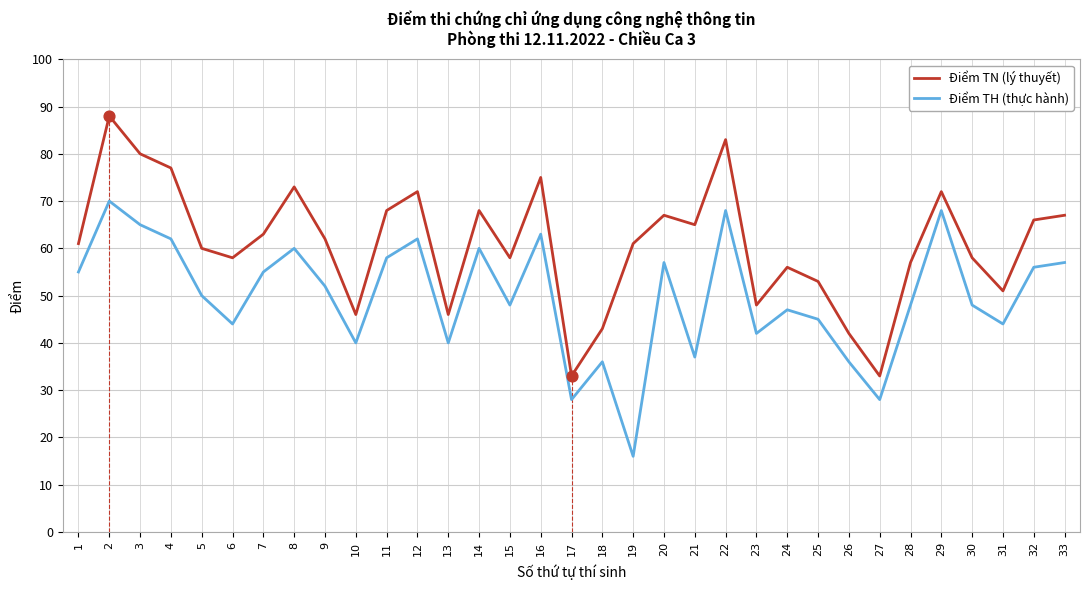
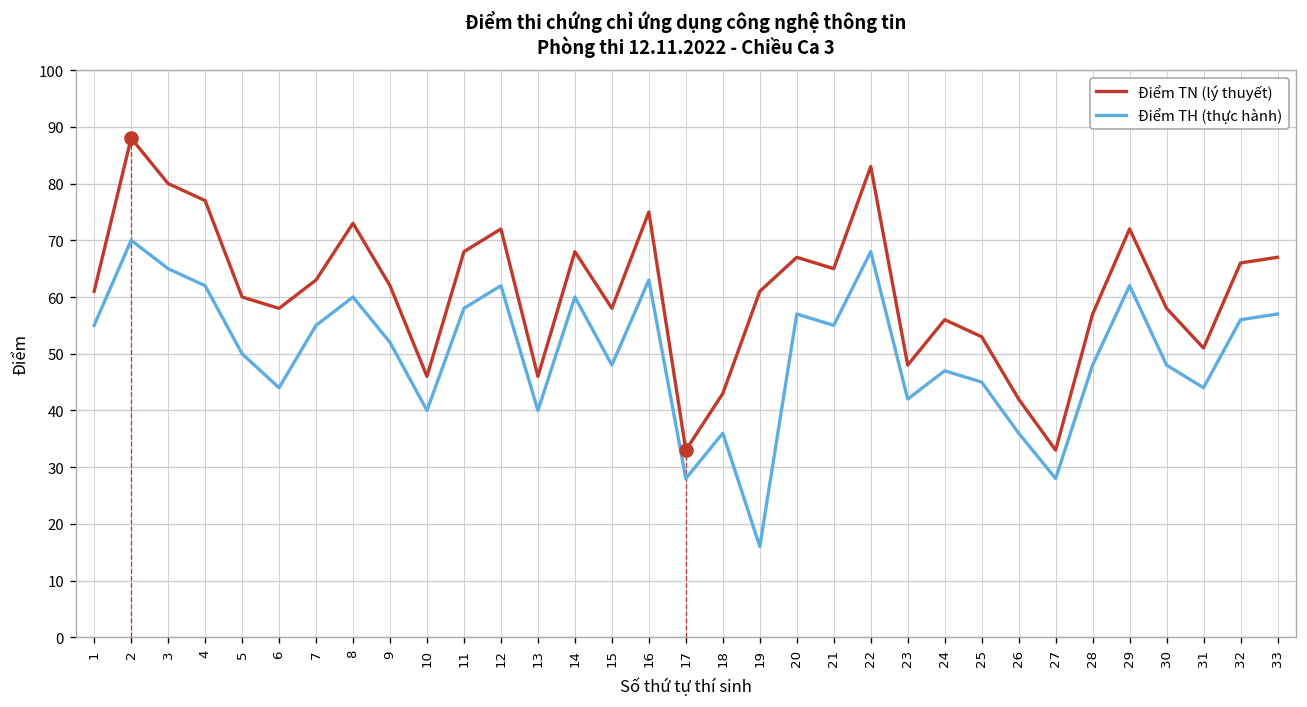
  {
    "Điểm TH (thực hành)": {
      "1": 55,
      "2": 70,
      "3": 65,
      "4": 62,
      "5": 50,
      "6": 44,
      "7": 55,
      "8": 60,
      "9": 52,
      "10": 40,
      "11": 58,
      "12": 62,
      "13": 40,
      "14": 60,
      "15": 48,
      "16": 63,
      "17": 28,
      "18": 36,
      "19": 16,
      "20": 57,
-     "21": 37,
+     "21": 55,
      "22": 68,
      "23": 42,
      "24": 47,
      "25": 45,
      "26": 36,
      "27": 28,
      "28": 48,
-     "29": 68,
+     "29": 62,
      "30": 48,
      "31": 44,
      "32": 56,
      "33": 57
    }
  }
